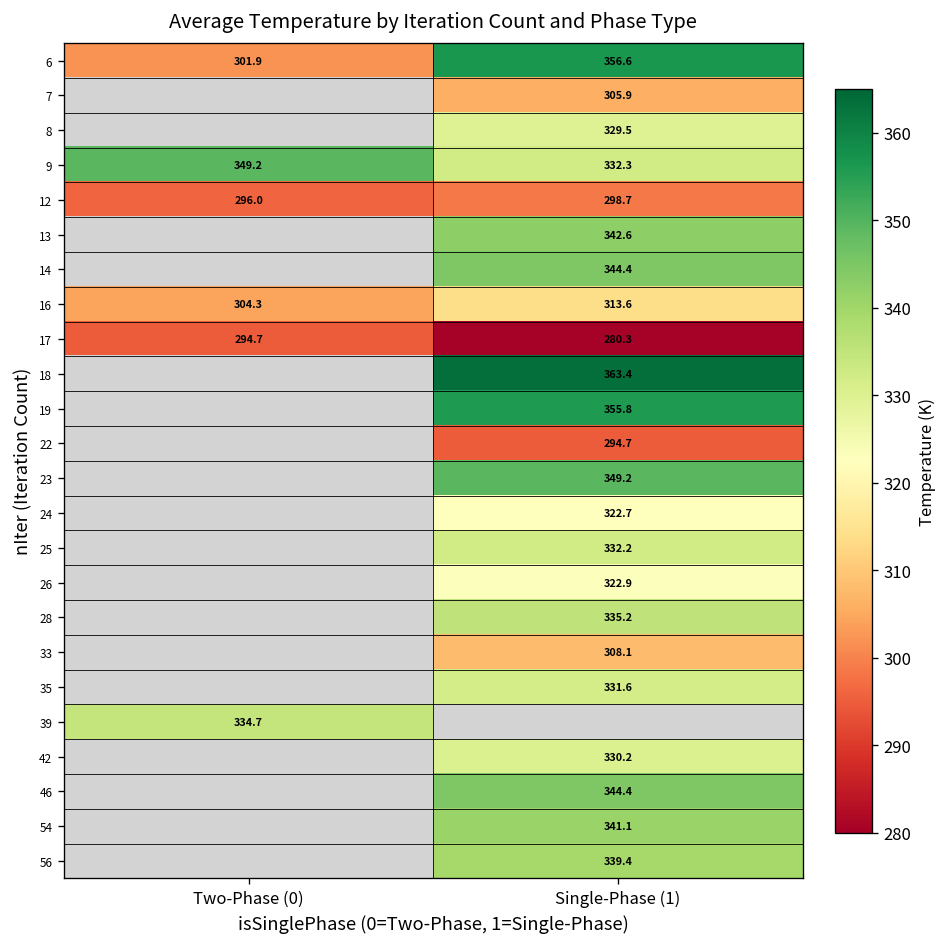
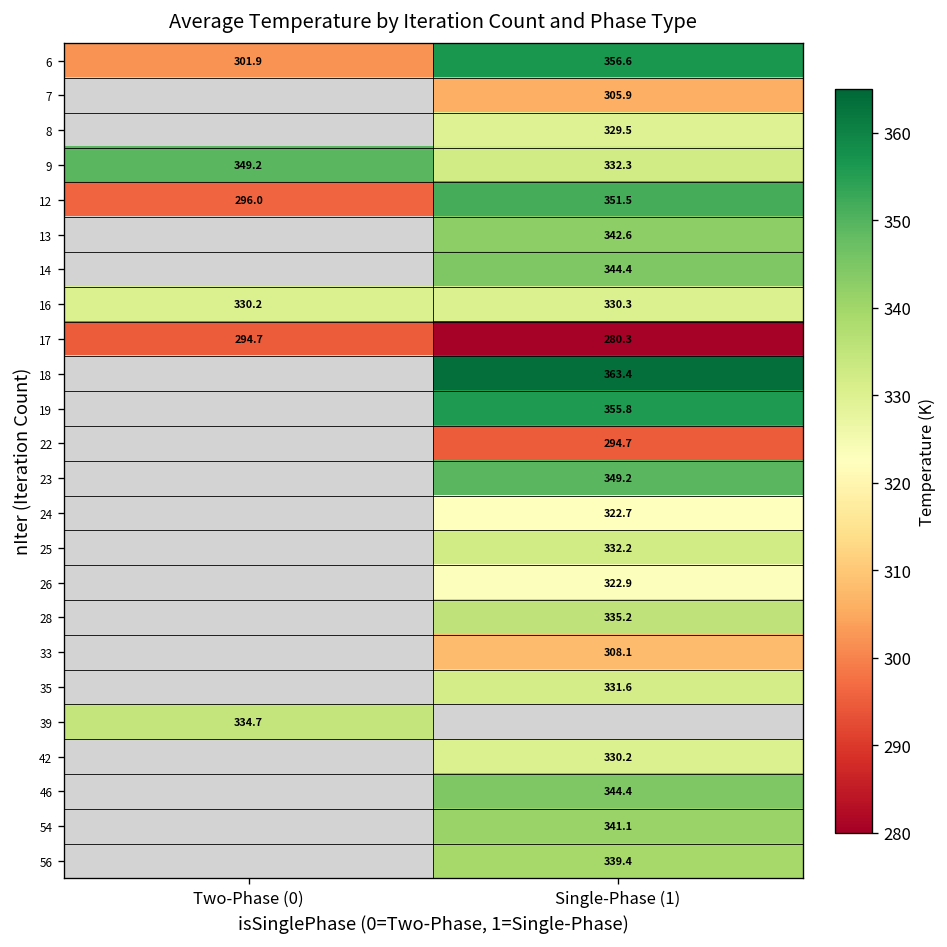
  {
    "6": {
      "Two-Phase (0)": 301.9,
      "Single-Phase (1)": 356.6
    },
    "7": {
      "Single-Phase (1)": 305.9
    },
    "8": {
      "Single-Phase (1)": 329.5
    },
    "9": {
      "Two-Phase (0)": 349.2,
      "Single-Phase (1)": 332.3
    },
    "12": {
      "Two-Phase (0)": 296.0,
-     "Single-Phase (1)": 298.7
+     "Single-Phase (1)": 351.5
    },
    "13": {
      "Single-Phase (1)": 342.6
    },
    "14": {
      "Single-Phase (1)": 344.4
    },
    "16": {
-     "Two-Phase (0)": 304.3,
-     "Single-Phase (1)": 313.6
+     "Two-Phase (0)": 330.2,
+     "Single-Phase (1)": 330.3
    },
    "17": {
      "Two-Phase (0)": 294.7,
      "Single-Phase (1)": 280.3
    },
    "18": {
      "Single-Phase (1)": 363.4
    },
    "19": {
      "Single-Phase (1)": 355.8
    },
    "22": {
      "Single-Phase (1)": 294.7
    },
    "23": {
      "Single-Phase (1)": 349.2
    },
    "24": {
      "Single-Phase (1)": 322.7
    },
    "25": {
      "Single-Phase (1)": 332.2
    },
    "26": {
      "Single-Phase (1)": 322.9
    },
    "28": {
      "Single-Phase (1)": 335.2
    },
    "33": {
      "Single-Phase (1)": 308.1
    },
    "35": {
      "Single-Phase (1)": 331.6
    },
    "39": {
      "Two-Phase (0)": 334.7
    },
    "42": {
      "Single-Phase (1)": 330.2
    },
    "46": {
      "Single-Phase (1)": 344.4
    },
    "54": {
      "Single-Phase (1)": 341.1
    },
    "56": {
      "Single-Phase (1)": 339.4
    }
  }
